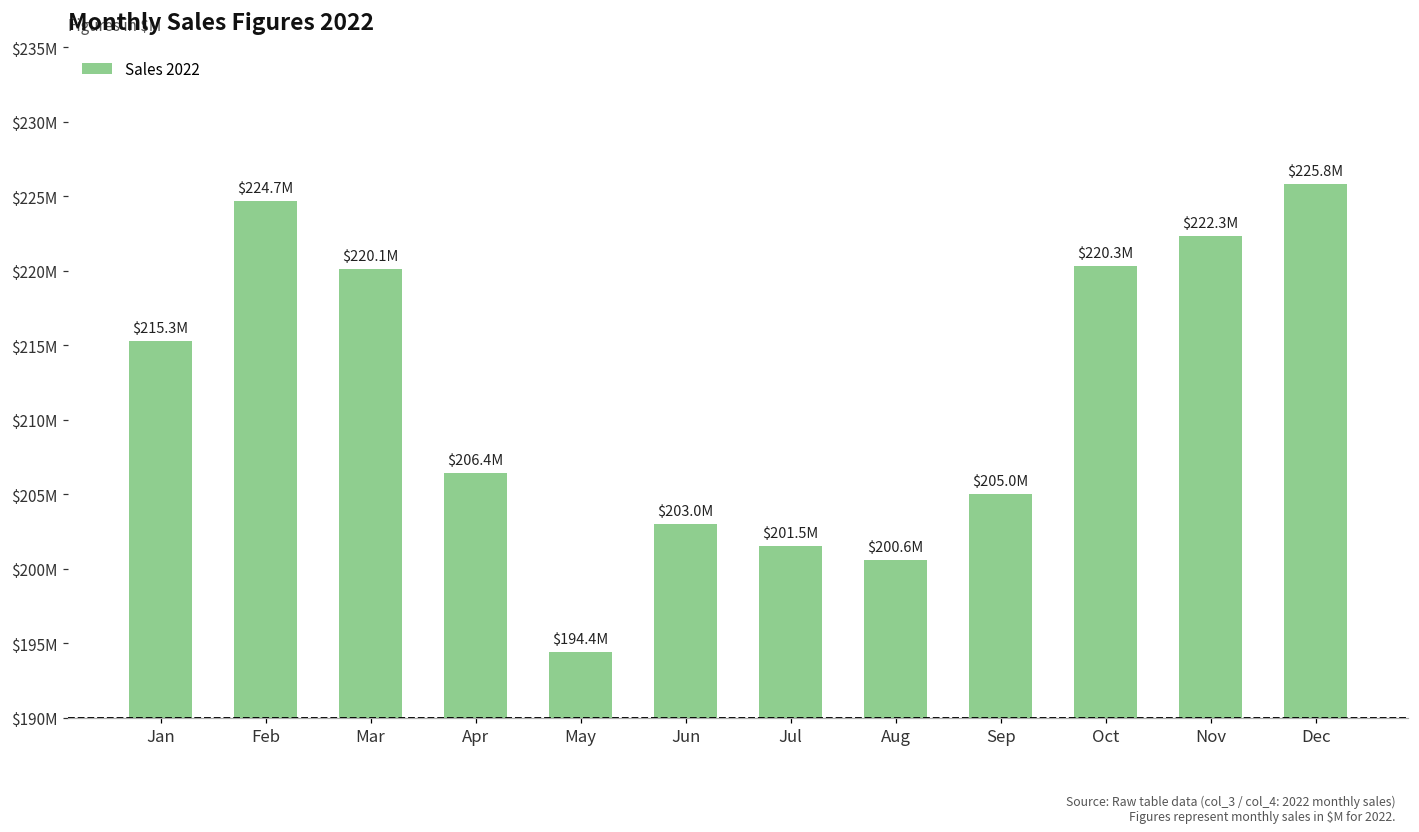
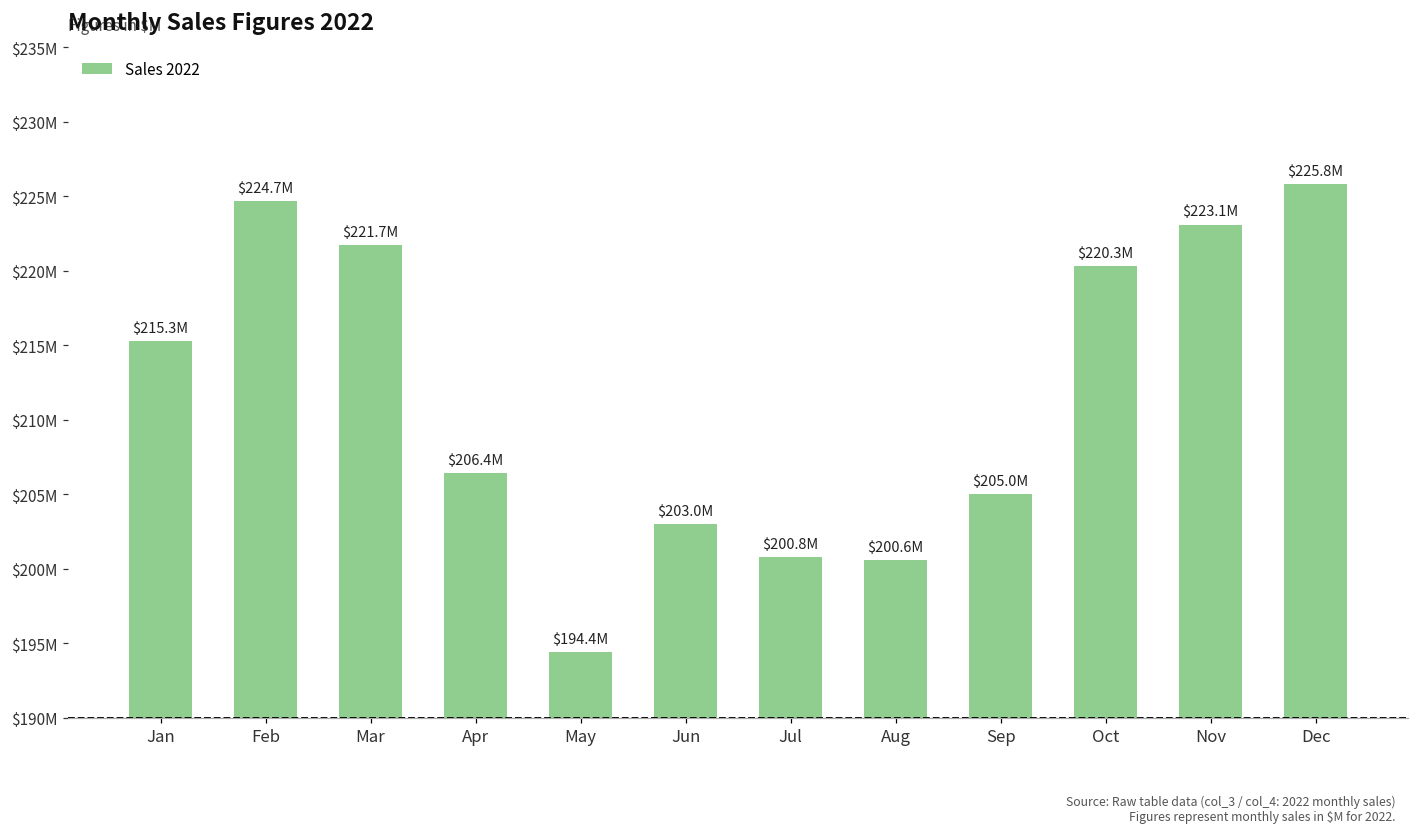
  {
    "Jan": "$215.3M",
    "Feb": "$224.7M",
-   "Mar": "$220.1M",
+   "Mar": "$221.7M",
    "Apr": "$206.4M",
    "May": "$194.4M",
    "Jun": "$203.0M",
-   "Jul": "$201.5M",
+   "Jul": "$200.8M",
    "Aug": "$200.6M",
    "Sep": "$205.0M",
    "Oct": "$220.3M",
-   "Nov": "$222.3M",
+   "Nov": "$223.1M",
    "Dec": "$225.8M"
  }
